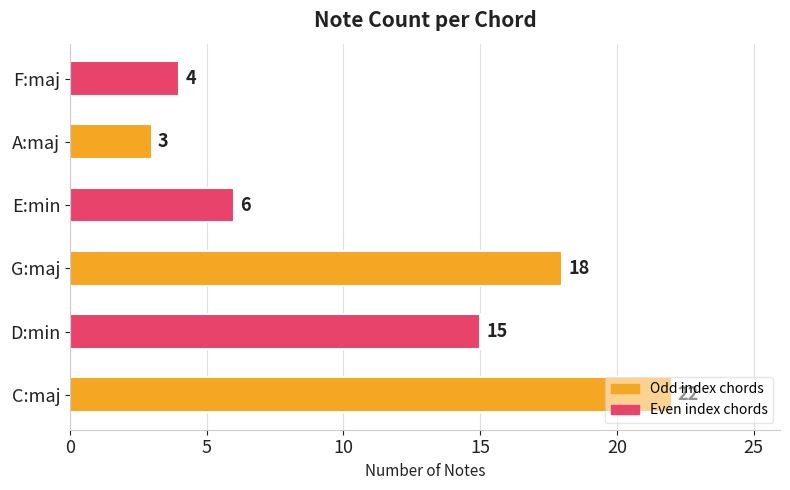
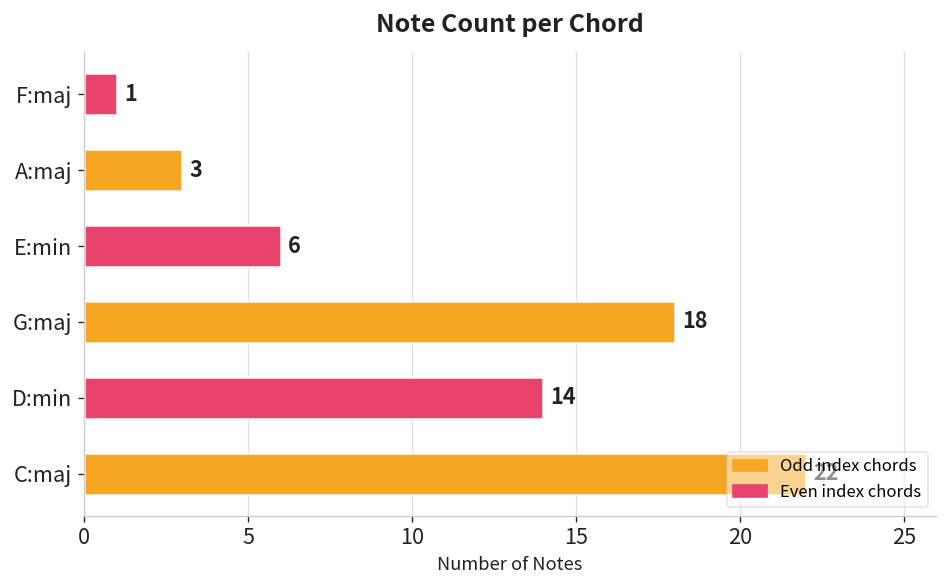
  {
-   "F:maj": 4,
+   "F:maj": 1,
    "A:maj": 3,
    "E:min": 6,
    "G:maj": 18,
-   "D:min": 15
+   "D:min": 14
  }
